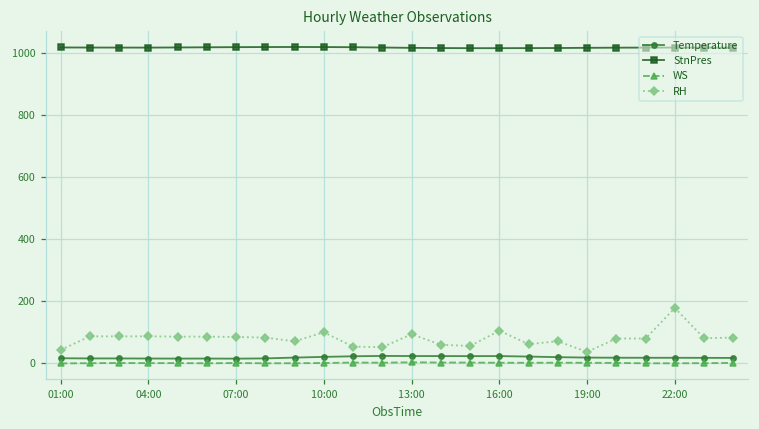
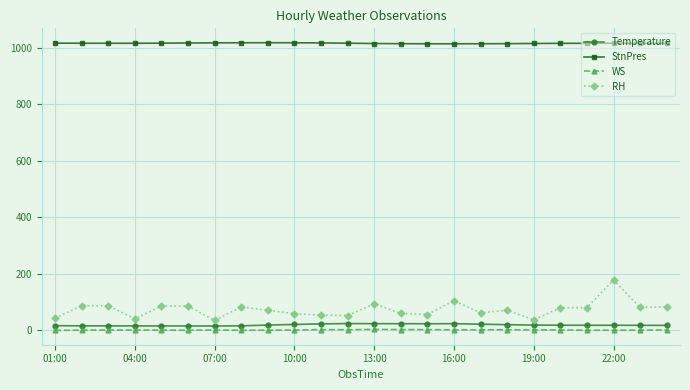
  {
    "WS": {
      "01:00": 0,
      "04:00": 0,
      "07:00": 0,
      "10:00": 0,
      "13:00": 0,
      "16:00": 0,
      "19:00": 0,
      "22:00": 0
    },
    "RH": {
      "01:00": 40,
-     "04:00": 90,
-     "07:00": 90,
-     "10:00": 100,
+     "04:00": 40,
+     "07:00": 40,
+     "10:00": 60,
      "13:00": 90,
      "16:00": 110,
      "19:00": 40,
      "22:00": 180
    }
  }
